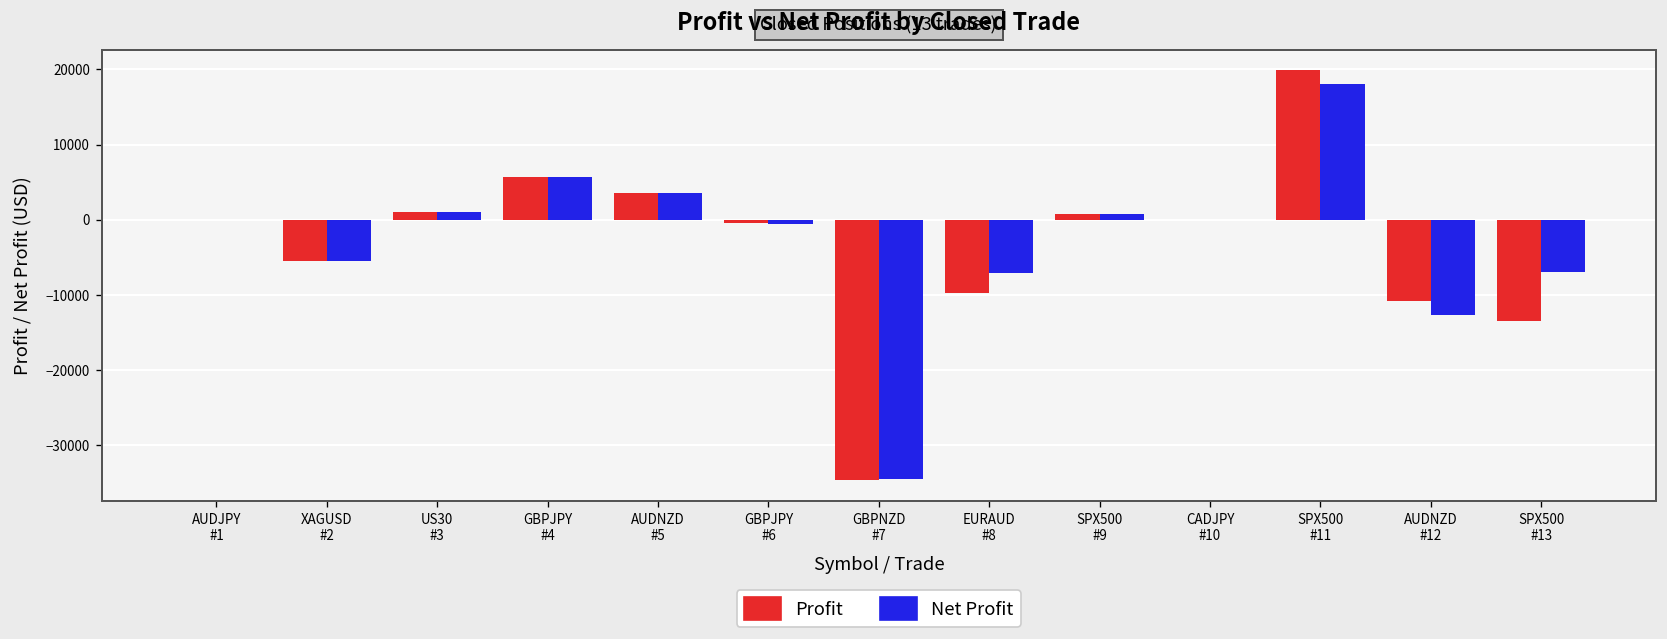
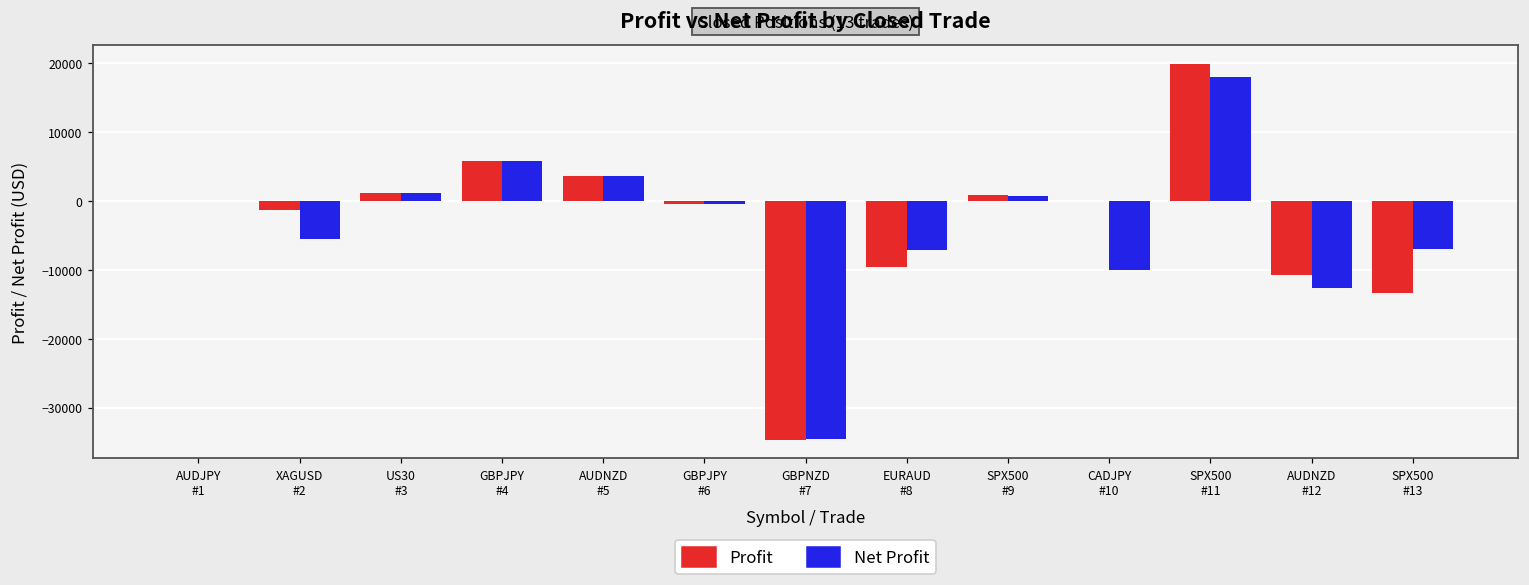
  {
    "Profit": {
-     "XAGUSD #2": -5000,
+     "XAGUSD #2": -1000,
      "US30 #3": 1000,
      "GBPJPY #4": 6000,
      "AUDNZD #5": 4000,
      "GBPJPY #6": 0,
      "GBPNZD #7": -35000,
      "EURAUD #8": -10000,
      "SPX500 #9": 1000,
      "SPX500 #11": 20000,
      "AUDNZD #12": -11000,
      "SPX500 #13": -13000
    },
    "Net Profit": {
      "XAGUSD #2": -5000,
      "US30 #3": 1000,
      "GBPJPY #4": 6000,
      "AUDNZD #5": 4000,
      "GBPJPY #6": -1000,
      "GBPNZD #7": -35000,
      "EURAUD #8": -7000,
      "SPX500 #9": 1000,
-     "CADJPY #10": 0,
+     "CADJPY #10": -10000,
      "SPX500 #11": 18000,
      "AUDNZD #12": -13000,
      "SPX500 #13": -7000
    }
  }
